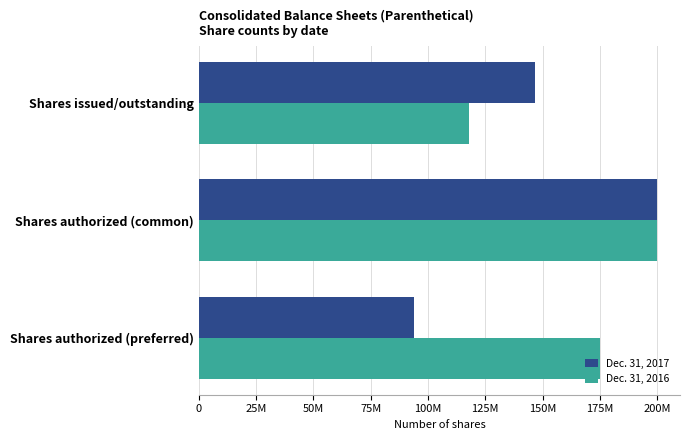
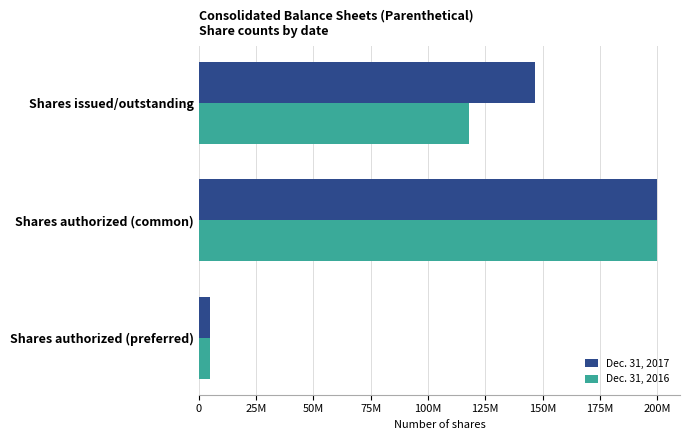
  {
    "Dec. 31, 2017": {
      "Shares issued/outstanding": 147000000,
      "Shares authorized (common)": 200000000,
-     "Shares authorized (preferred)": 94000000
+     "Shares authorized (preferred)": 5000000
    },
    "Dec. 31, 2016": {
      "Shares issued/outstanding": 118000000,
      "Shares authorized (common)": 200000000,
-     "Shares authorized (preferred)": 175000000
+     "Shares authorized (preferred)": 5000000
    }
  }
